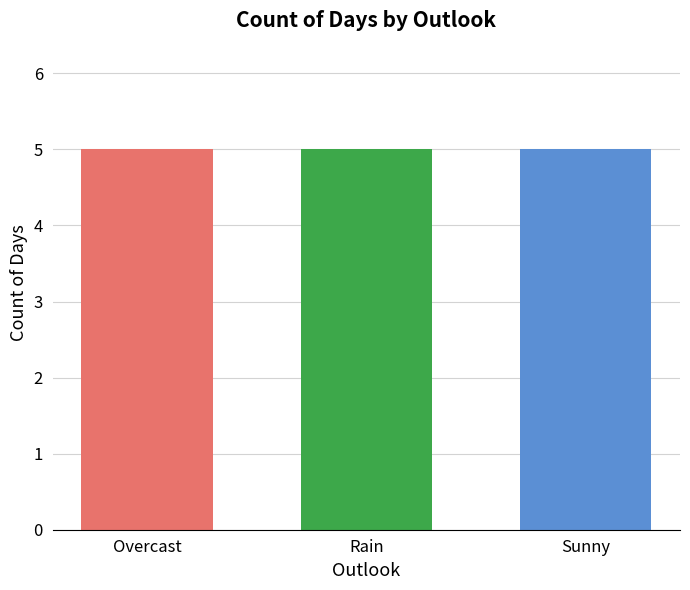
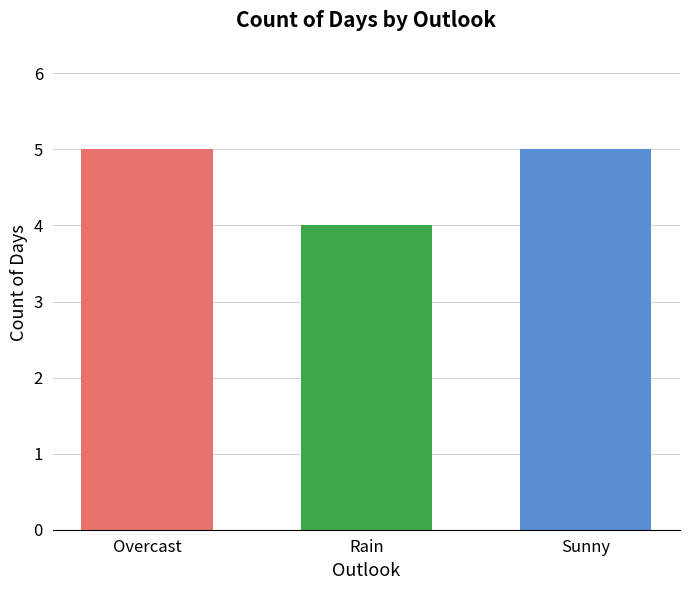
  {
    "Overcast": 5,
-   "Rain": 5,
+   "Rain": 4,
    "Sunny": 5
  }
